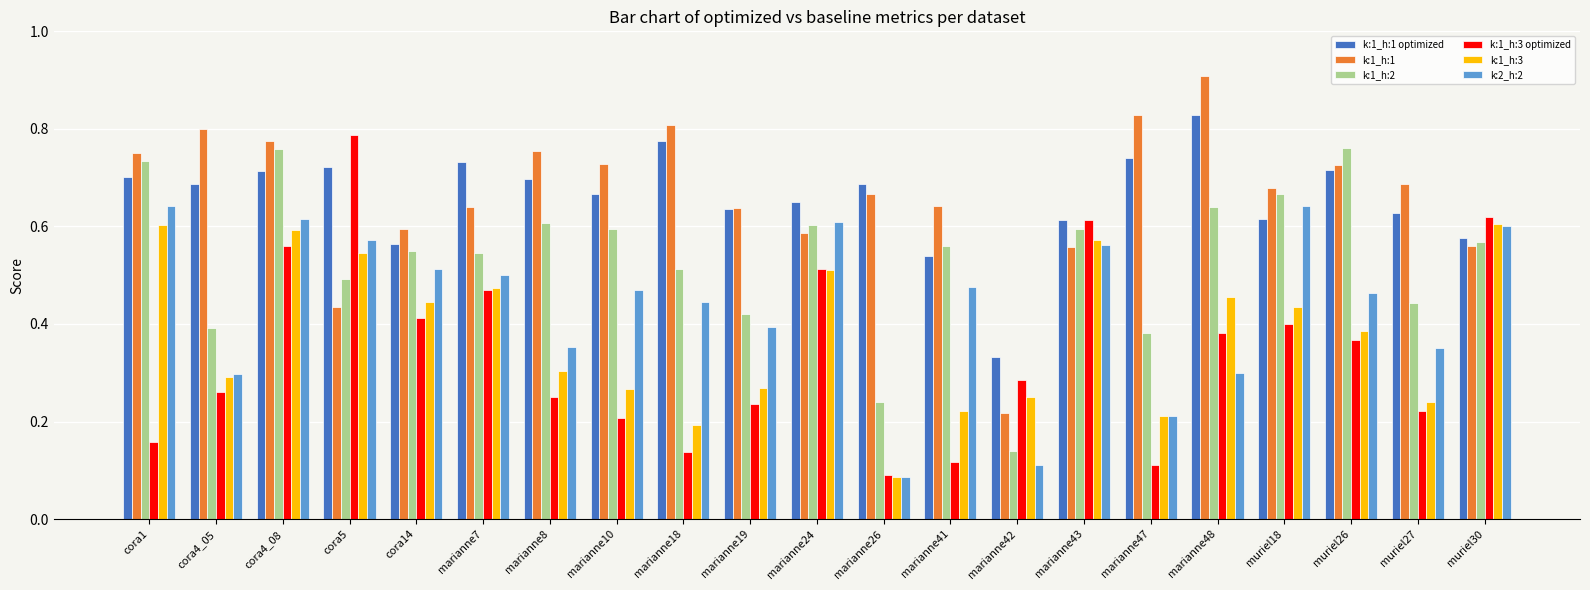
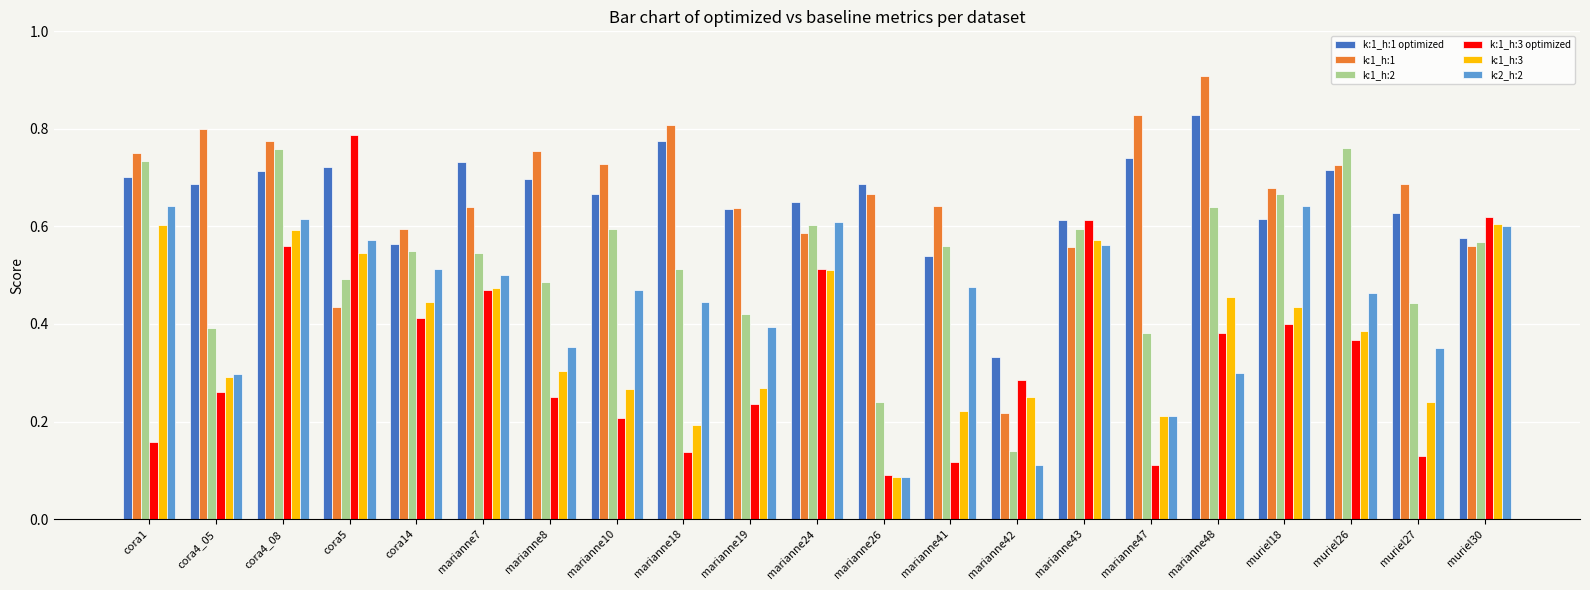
  {
    "k:1_h:1": {
      "cora1": 0.75,
      "cora4_05": 0.80,
      "cora4_08": 0.77,
      "cora5": 0.43,
      "cora14": 0.60,
      "marianne7": 0.64,
      "marianne8": 0.76,
      "marianne10": 0.73,
      "marianne18": 0.81,
      "marianne19": 0.64,
      "marianne24": 0.59,
      "marianne26": 0.67,
      "marianne41": 0.64,
      "marianne42": 0.22,
      "marianne43": 0.56,
      "marianne47": 0.83,
      "marianne48": 0.91,
      "muriel18": 0.68,
      "muriel26": 0.73,
      "muriel27": 0.69,
      "muriel30": 0.56
    },
    "k:1_h:2": {
      "cora1": 0.73,
      "cora4_05": 0.39,
      "cora4_08": 0.76,
      "cora5": 0.49,
      "cora14": 0.55,
      "marianne7": 0.55,
-     "marianne8": 0.61,
+     "marianne8": 0.49,
      "marianne10": 0.59,
      "marianne18": 0.51,
      "marianne19": 0.42,
      "marianne24": 0.60,
      "marianne26": 0.24,
      "marianne41": 0.56,
      "marianne42": 0.14,
      "marianne43": 0.60,
      "marianne47": 0.38,
      "marianne48": 0.64,
      "muriel18": 0.67,
      "muriel26": 0.76,
      "muriel27": 0.44,
      "muriel30": 0.57
    },
    "k:1_h:3 optimized": {
      "cora1": 0.16,
      "cora4_05": 0.26,
      "cora4_08": 0.56,
      "cora5": 0.79,
      "cora14": 0.41,
      "marianne7": 0.47,
      "marianne8": 0.25,
      "marianne10": 0.21,
      "marianne18": 0.14,
      "marianne19": 0.24,
      "marianne24": 0.51,
      "marianne26": 0.09,
      "marianne41": 0.12,
      "marianne42": 0.29,
      "marianne43": 0.61,
      "marianne47": 0.11,
      "marianne48": 0.38,
      "muriel18": 0.40,
      "muriel26": 0.37,
-     "muriel27": 0.22,
+     "muriel27": 0.13,
      "muriel30": 0.62
    },
    "k:1_h:3": {
      "cora1": 0.60,
      "cora4_05": 0.29,
      "cora4_08": 0.59,
      "cora5": 0.55,
      "cora14": 0.44,
      "marianne7": 0.47,
      "marianne8": 0.30,
      "marianne10": 0.27,
      "marianne18": 0.19,
      "marianne19": 0.27,
      "marianne24": 0.51,
      "marianne26": 0.09,
      "marianne41": 0.22,
      "marianne42": 0.25,
      "marianne43": 0.57,
      "marianne47": 0.21,
      "marianne48": 0.45,
      "muriel18": 0.43,
      "muriel26": 0.39,
      "muriel27": 0.24,
      "muriel30": 0.61
    }
  }
